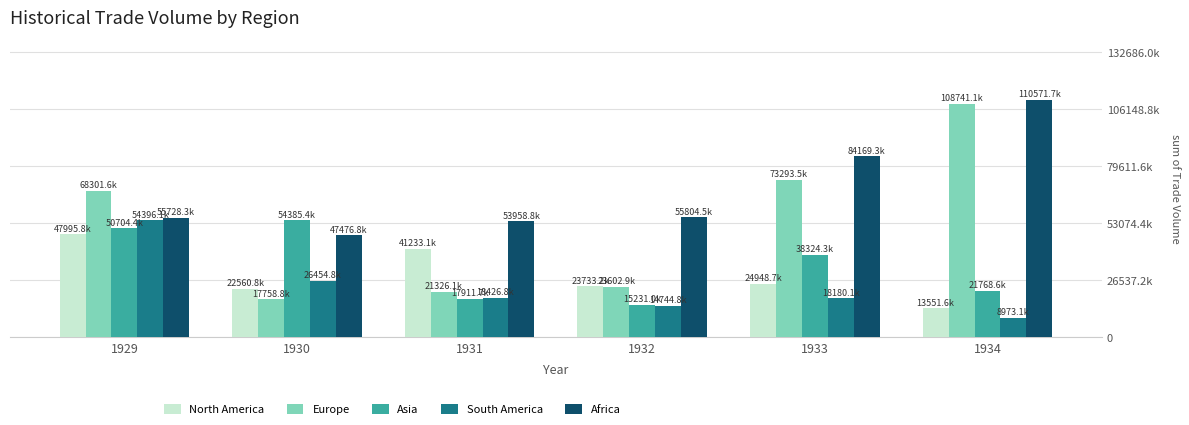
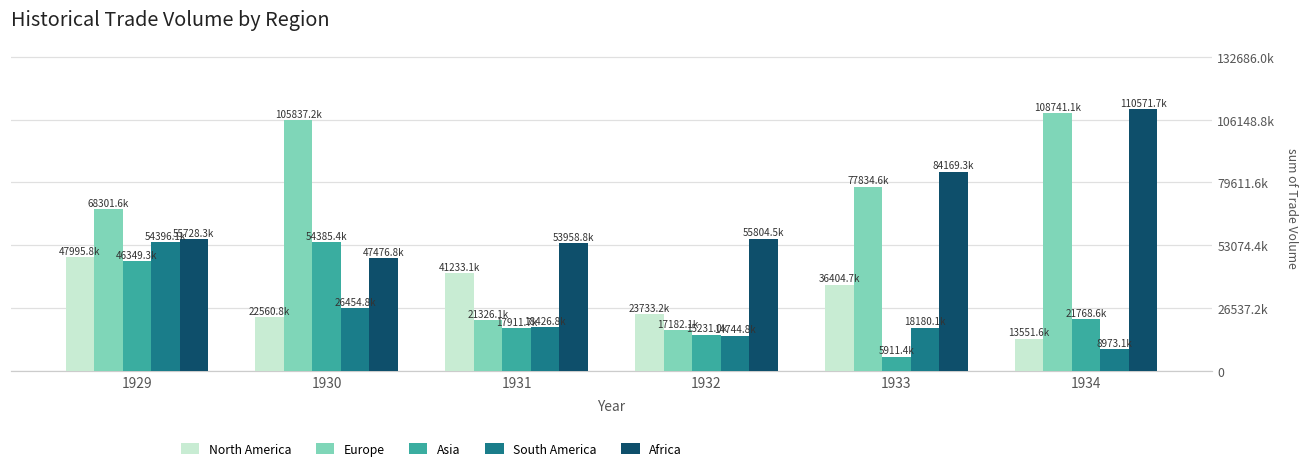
  {
    "North America": {
      "1929": "47995.8k",
      "1930": "22560.8k",
      "1931": "41233.1k",
      "1932": "23733.2k",
-     "1933": "24948.7k",
+     "1933": "36404.7k",
      "1934": "13551.6k"
    },
    "Europe": {
      "1929": "68301.6k",
-     "1930": "17758.8k",
+     "1930": "105837.2k",
      "1931": "21326.1k",
-     "1932": "23602.9k",
-     "1933": "73293.5k",
+     "1932": "17182.1k",
+     "1933": "77834.6k",
      "1934": "108741.1k"
    },
    "Asia": {
-     "1929": "50704.4k",
+     "1929": "46349.3k",
      "1930": "54385.4k",
-     "1933": "38324.3k",
+     "1933": "5911.4k",
      "1934": "21768.6k"
    }
  }
